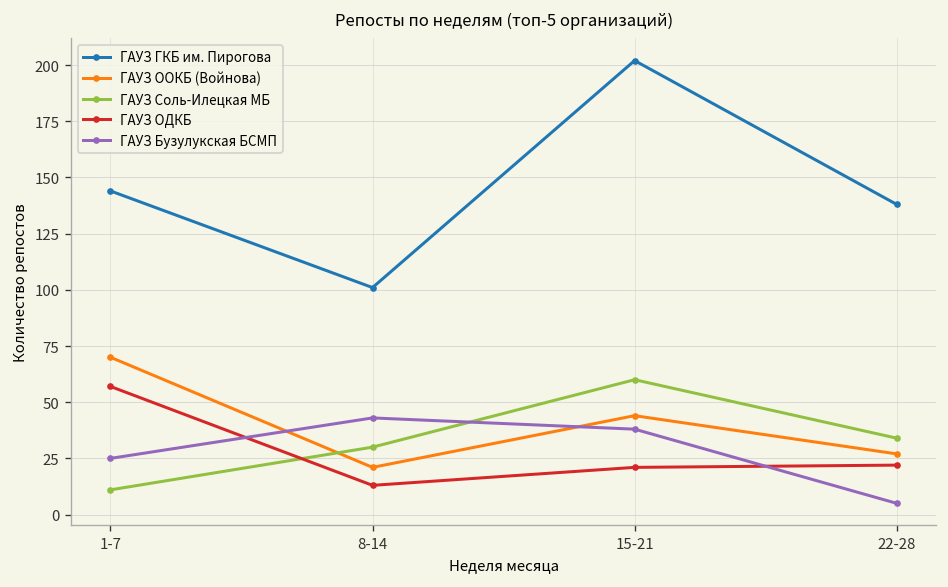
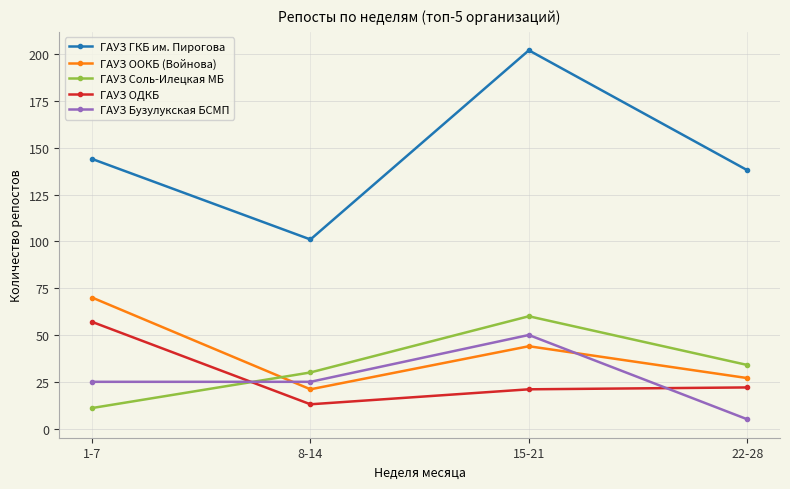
  {
    "ГАУЗ ГКБ им. Пирогова": {
      "1-7": 144,
      "8-14": 101,
      "15-21": 202,
      "22-28": 138
    },
    "ГАУЗ ООКБ (Войнова)": {
      "1-7": 70,
      "8-14": 21,
      "15-21": 44,
      "22-28": 27
    },
    "ГАУЗ Соль-Илецкая МБ": {
      "1-7": 11,
      "8-14": 30,
      "15-21": 60,
      "22-28": 34
    },
    "ГАУЗ ОДКБ": {
      "1-7": 57,
      "8-14": 13,
      "15-21": 21,
      "22-28": 22
    },
    "ГАУЗ Бузулукская БСМП": {
      "1-7": 25,
-     "8-14": 43,
-     "15-21": 38,
+     "8-14": 25,
+     "15-21": 50,
      "22-28": 5
    }
  }
